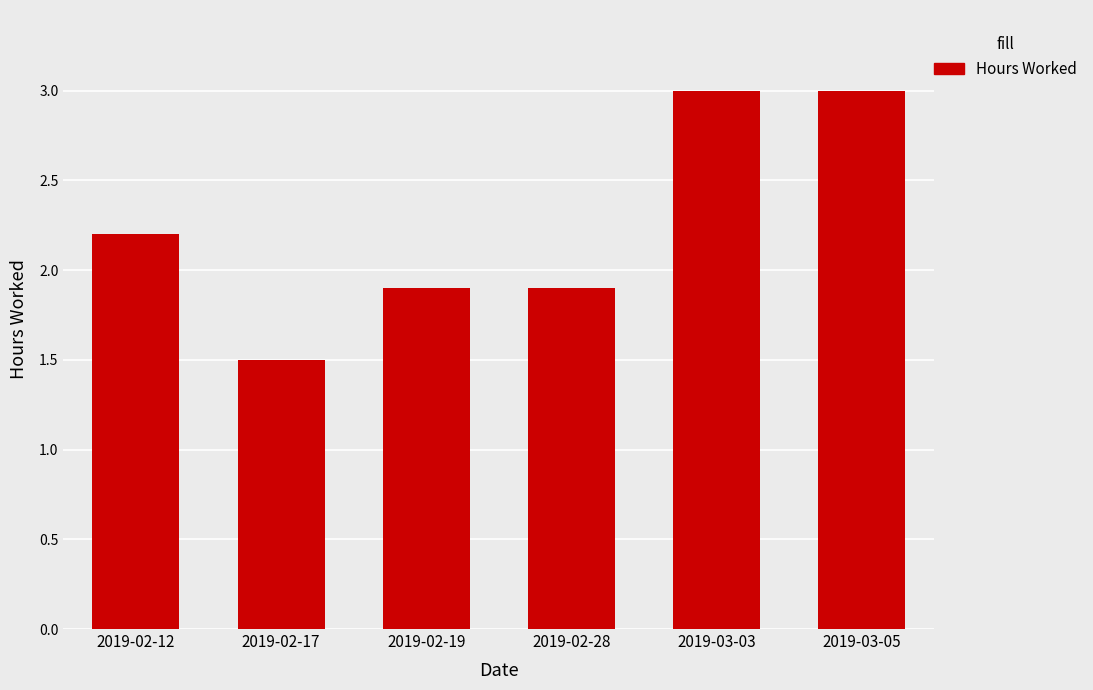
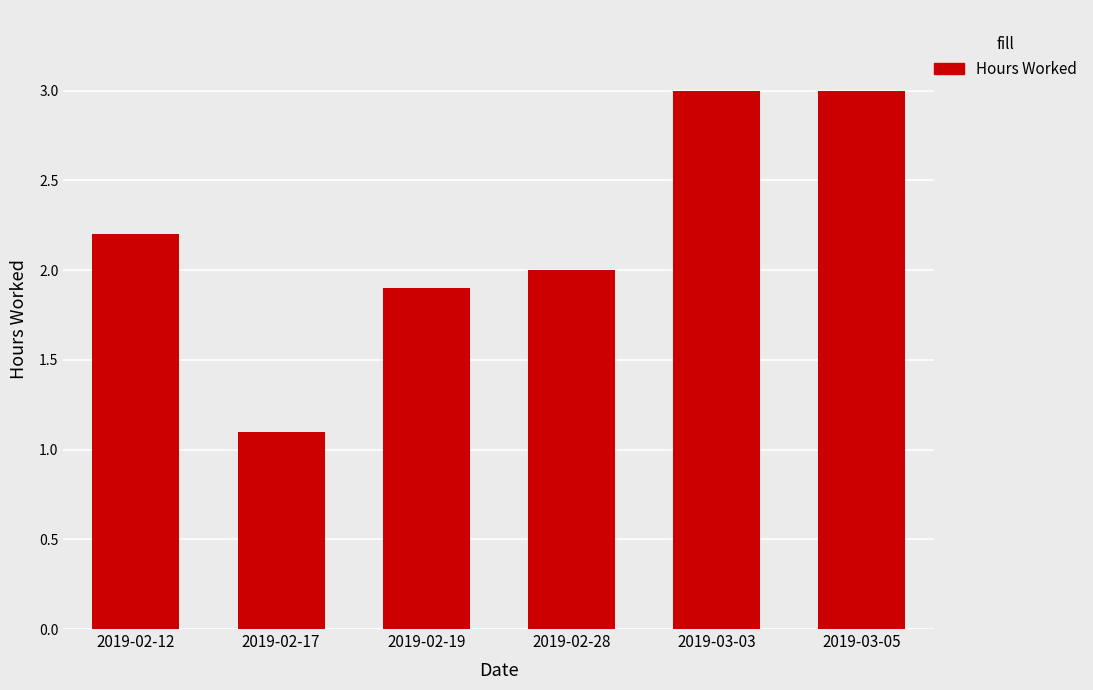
  {
    "2019-02-12": 2.2,
-   "2019-02-17": 1.5,
+   "2019-02-17": 1.1,
    "2019-02-19": 1.9,
-   "2019-02-28": 1.9,
+   "2019-02-28": 2.0,
    "2019-03-03": 3.0,
    "2019-03-05": 3.0
  }
